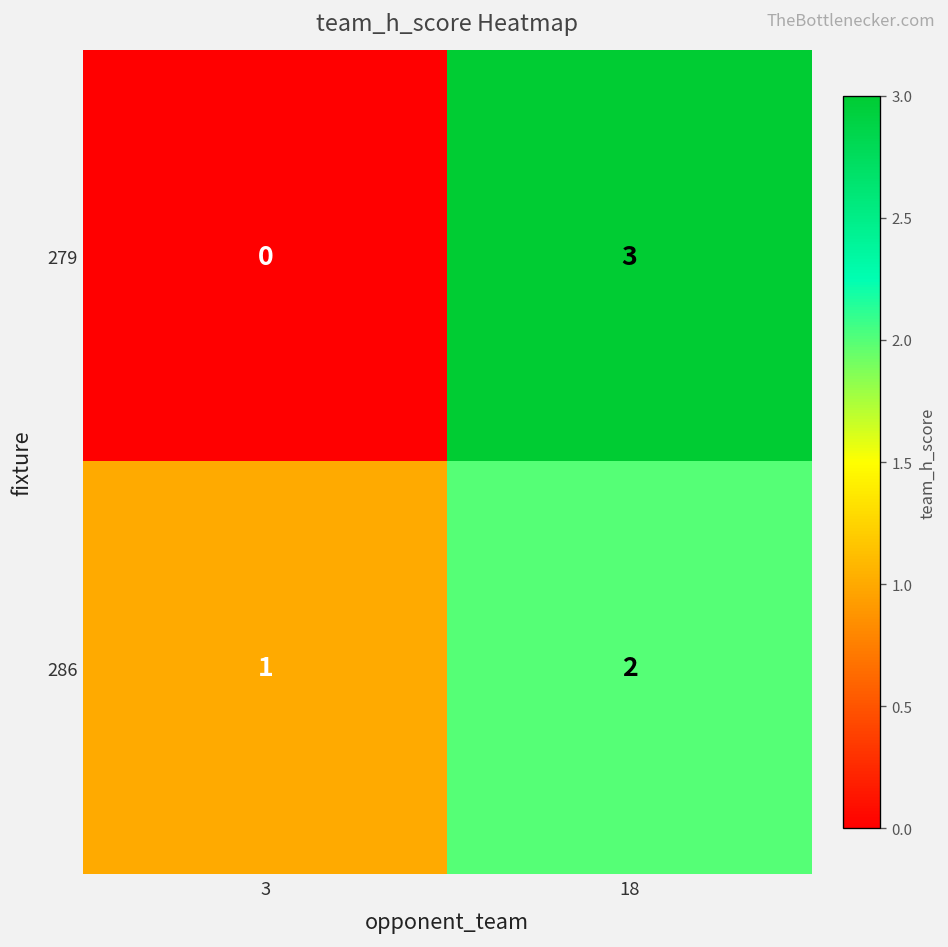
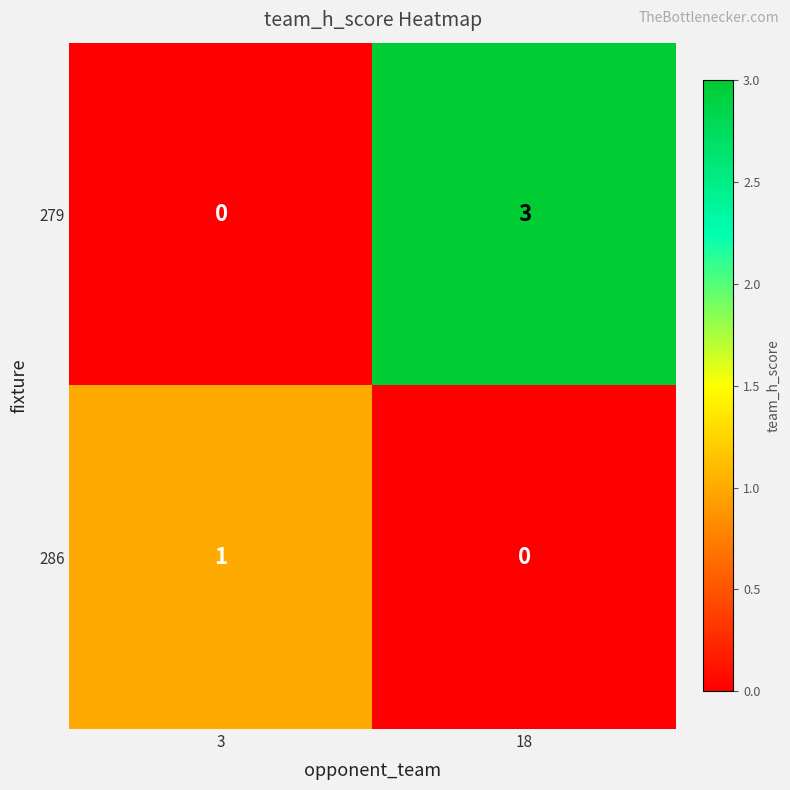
  {
    "279": {
      "3": 0,
      "18": 3
    },
    "286": {
      "3": 1,
-     "18": 2
+     "18": 0
    }
  }
